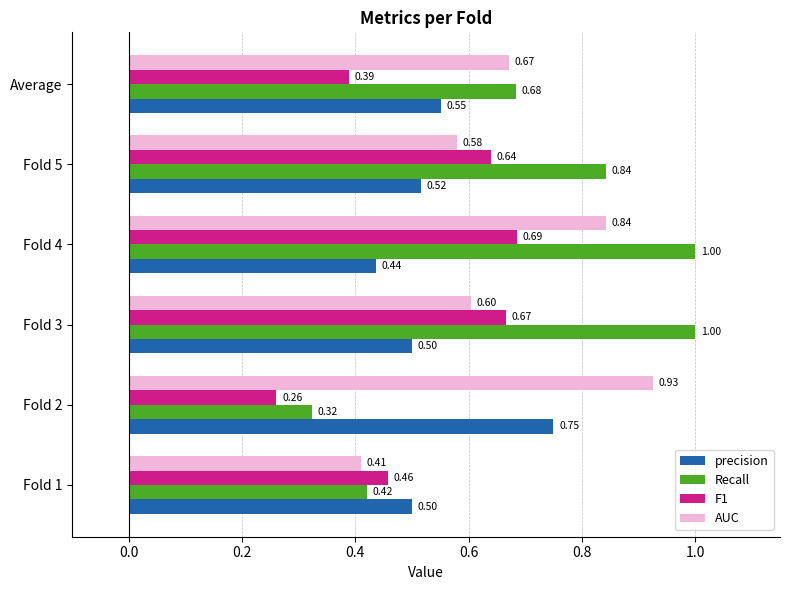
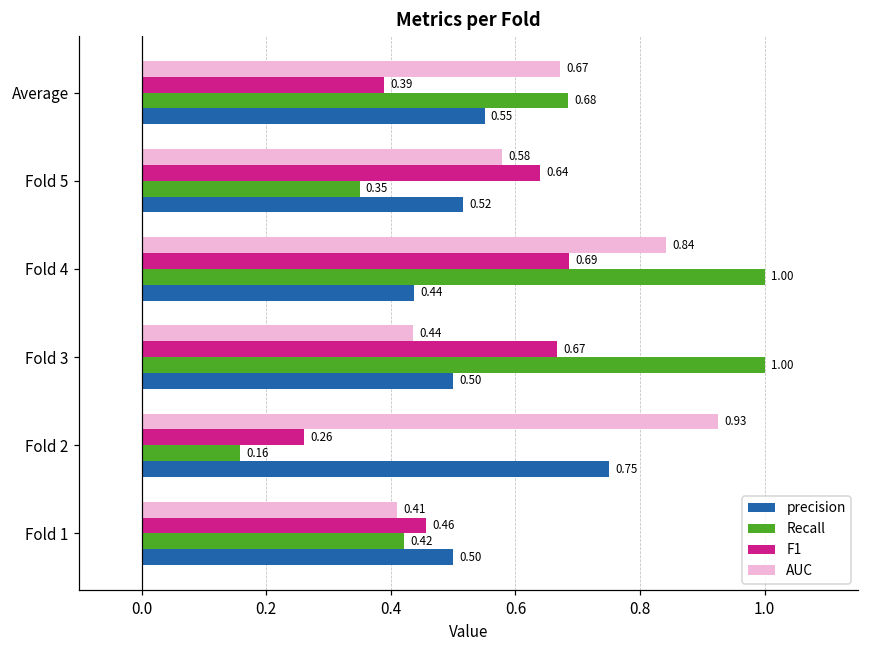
  {
    "precision": {
      "Average": 0.55,
      "Fold 5": 0.52,
      "Fold 4": 0.44,
      "Fold 3": 0.50,
      "Fold 2": 0.75,
      "Fold 1": 0.50
    },
    "Recall": {
      "Average": 0.68,
-     "Fold 5": 0.84,
+     "Fold 5": 0.35,
      "Fold 4": 1.00,
      "Fold 3": 1.00,
-     "Fold 2": 0.32,
+     "Fold 2": 0.16,
      "Fold 1": 0.42
    },
    "F1": {
      "Average": 0.39,
      "Fold 5": 0.64,
      "Fold 4": 0.69,
      "Fold 3": 0.67,
      "Fold 2": 0.26,
      "Fold 1": 0.46
    },
    "AUC": {
      "Average": 0.67,
      "Fold 5": 0.58,
      "Fold 4": 0.84,
-     "Fold 3": 0.60,
+     "Fold 3": 0.44,
      "Fold 2": 0.93,
      "Fold 1": 0.41
    }
  }
